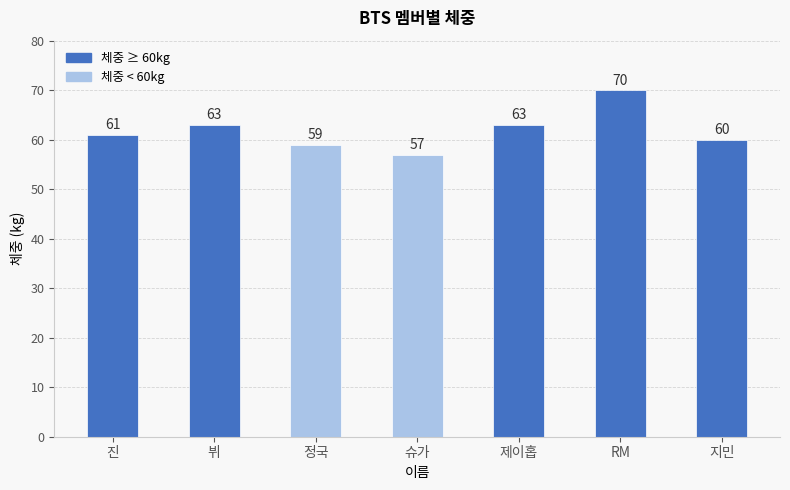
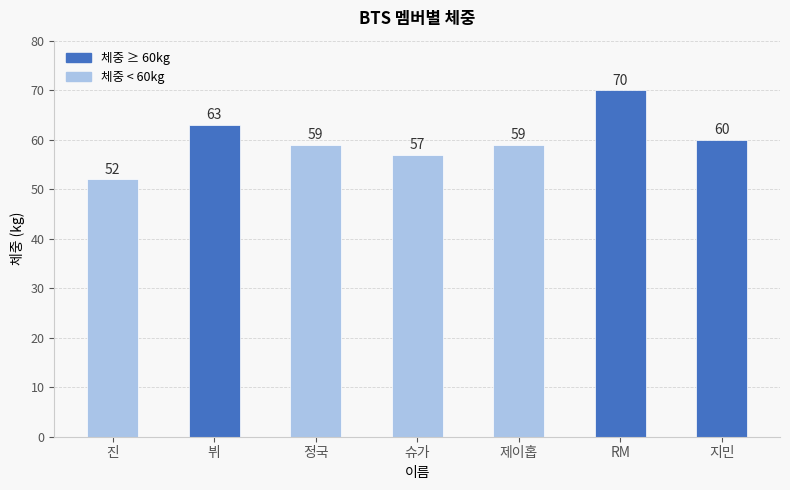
  {
-   "진": 61,
+   "진": 52,
    "뷔": 63,
    "정국": 59,
    "슈가": 57,
-   "제이홉": 63,
+   "제이홉": 59,
    "RM": 70,
    "지민": 60
  }
